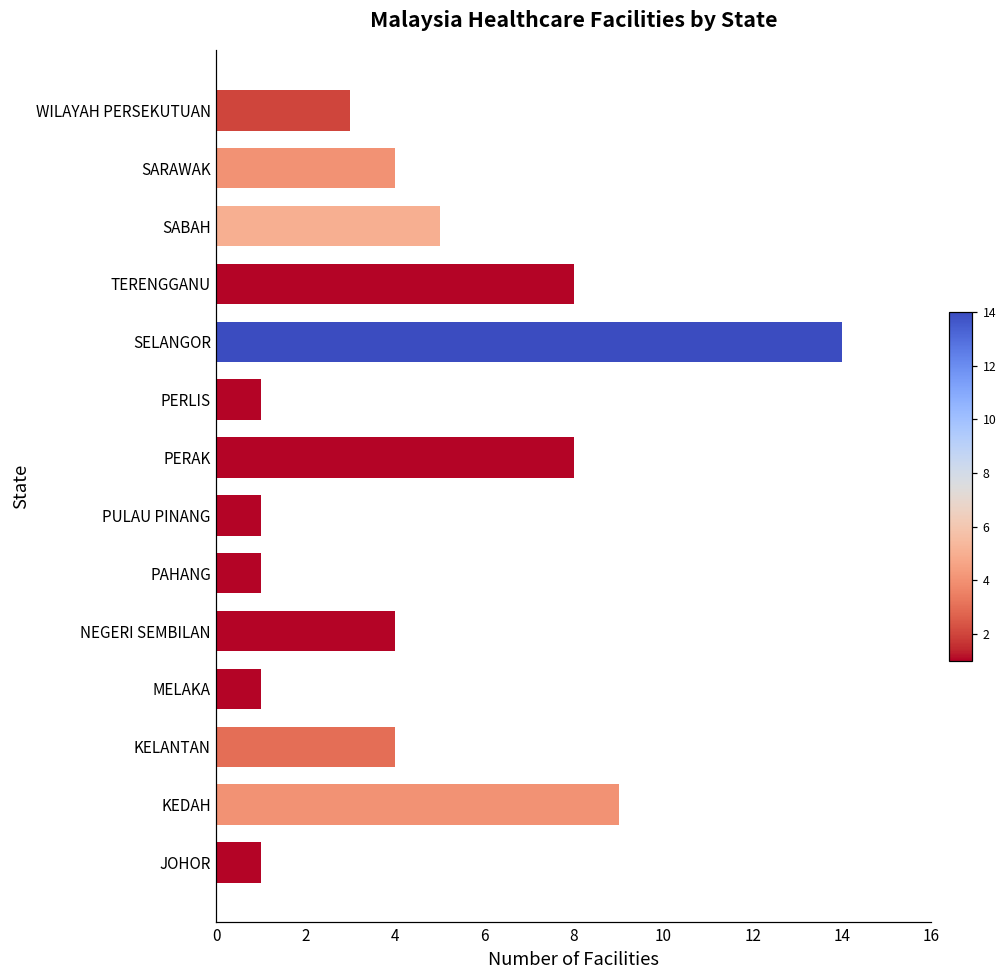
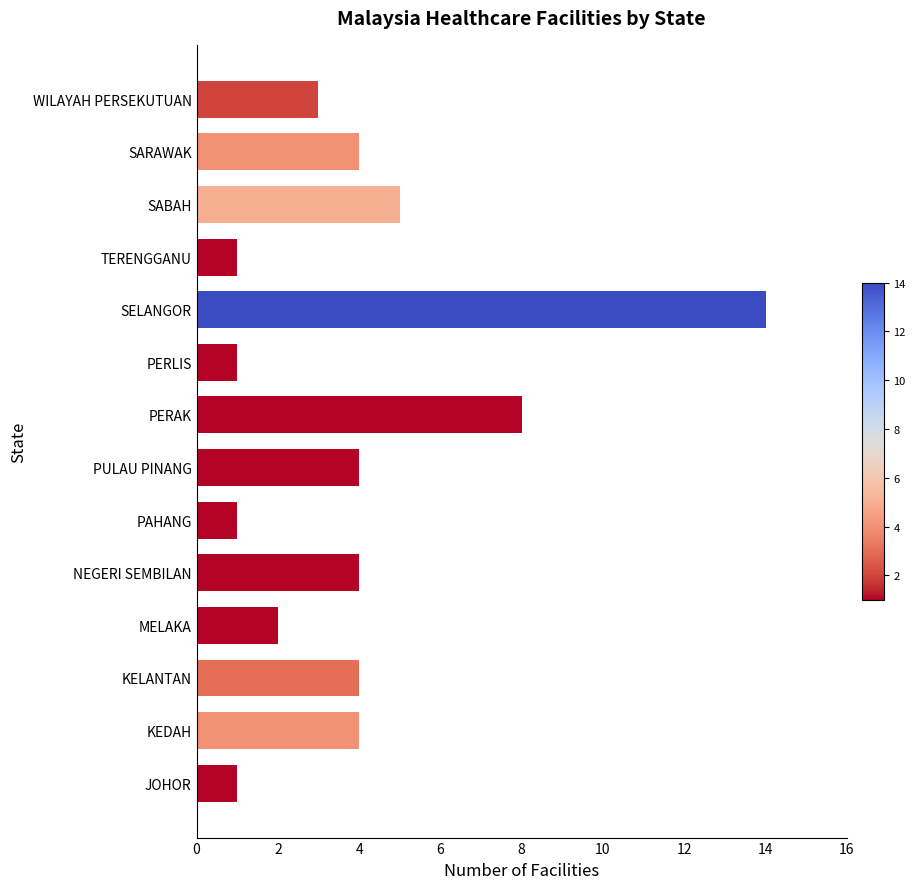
  {
    "WILAYAH PERSEKUTUAN": 3,
    "SARAWAK": 4,
    "SABAH": 5,
-   "TERENGGANU": 8,
+   "TERENGGANU": 1,
    "SELANGOR": 14,
    "PERLIS": 1,
    "PERAK": 8,
-   "PULAU PINANG": 1,
+   "PULAU PINANG": 4,
    "PAHANG": 1,
    "NEGERI SEMBILAN": 4,
-   "MELAKA": 1,
+   "MELAKA": 2,
    "KELANTAN": 4,
-   "KEDAH": 9,
+   "KEDAH": 4,
    "JOHOR": 1
  }
